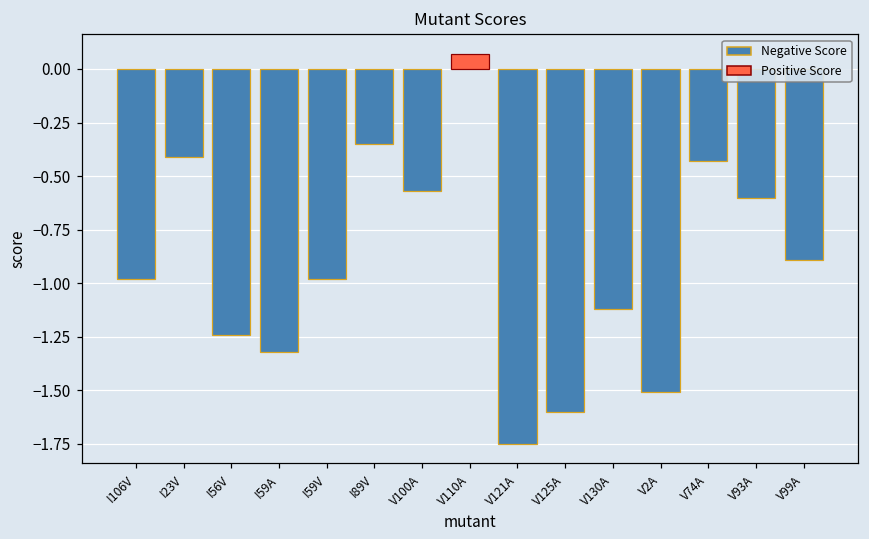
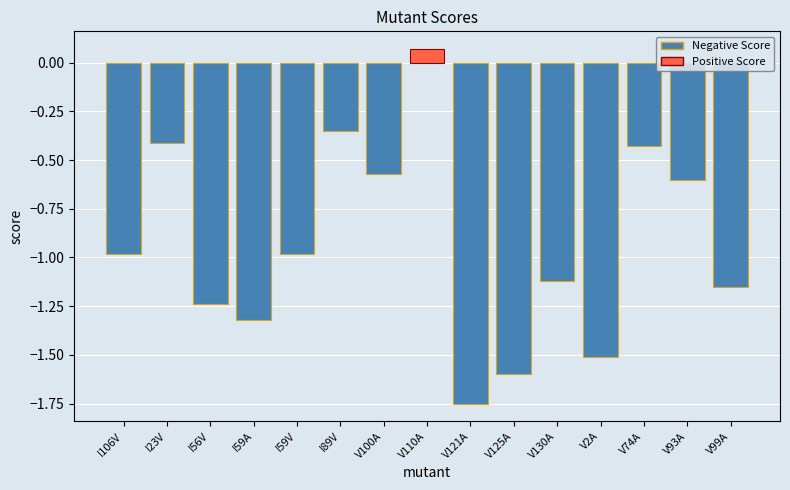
  {
    "I106V": -0.98,
    "I23V": -0.41,
    "I56V": -1.24,
    "I59A": -1.32,
    "I59V": -0.98,
    "I89V": -0.35,
    "V100A": -0.57,
    "V110A": 0.07,
    "V121A": -1.75,
    "V125A": -1.60,
    "V130A": -1.12,
    "V2A": -1.51,
    "V74A": -0.43,
    "V93A": -0.60,
-   "V99A": -0.89
+   "V99A": -1.15
  }
